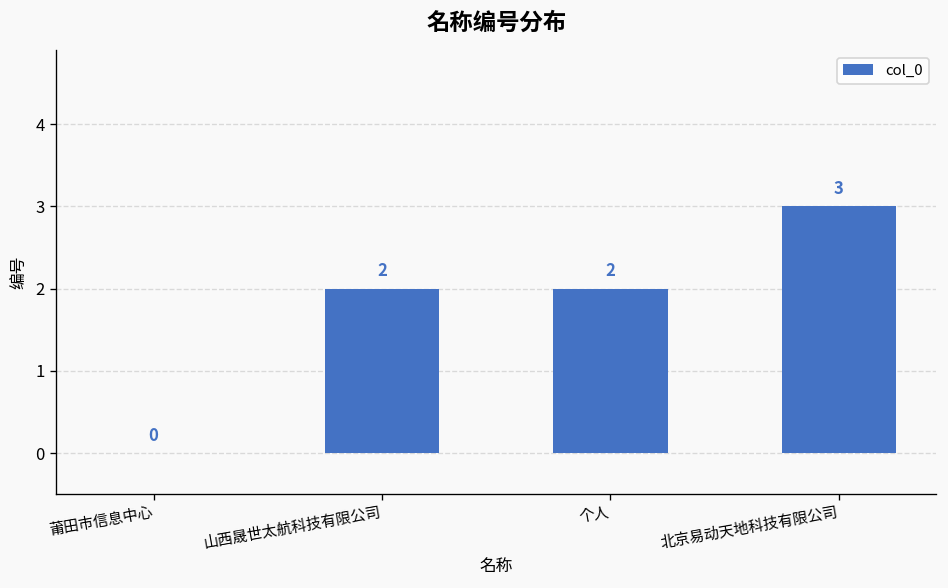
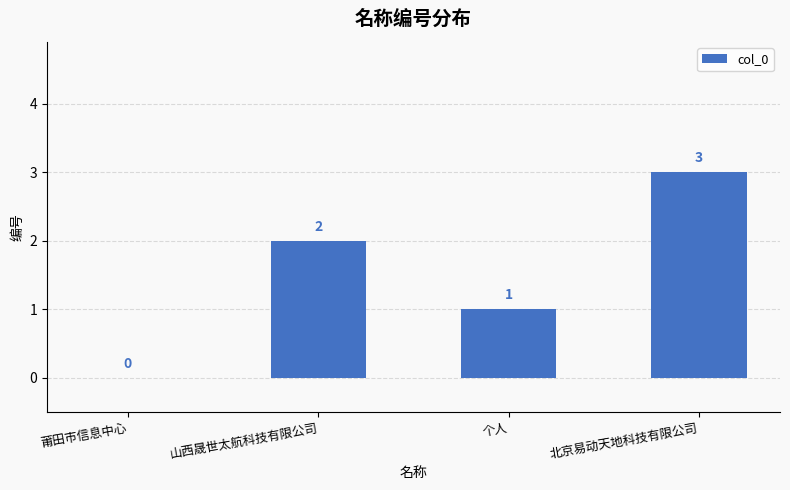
  {
    "莆田市信息中心": 0,
    "山西晟世太航科技有限公司": 2,
-   "个人": 2,
+   "个人": 1,
    "北京易动天地科技有限公司": 3
  }
